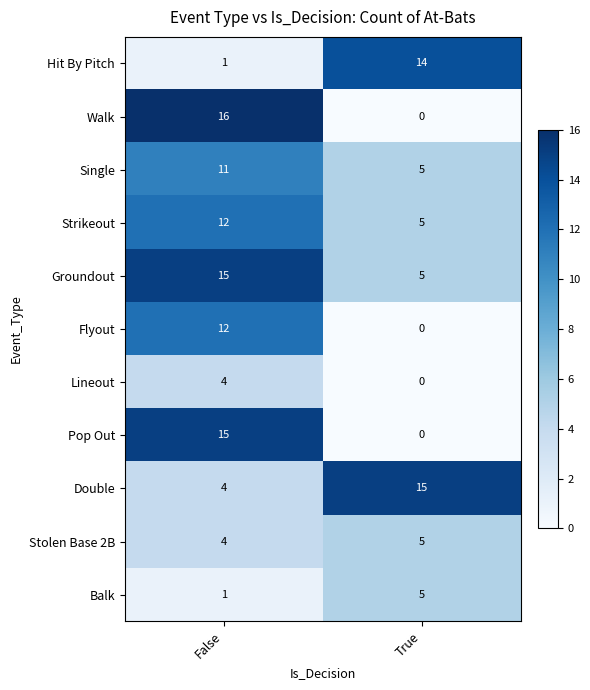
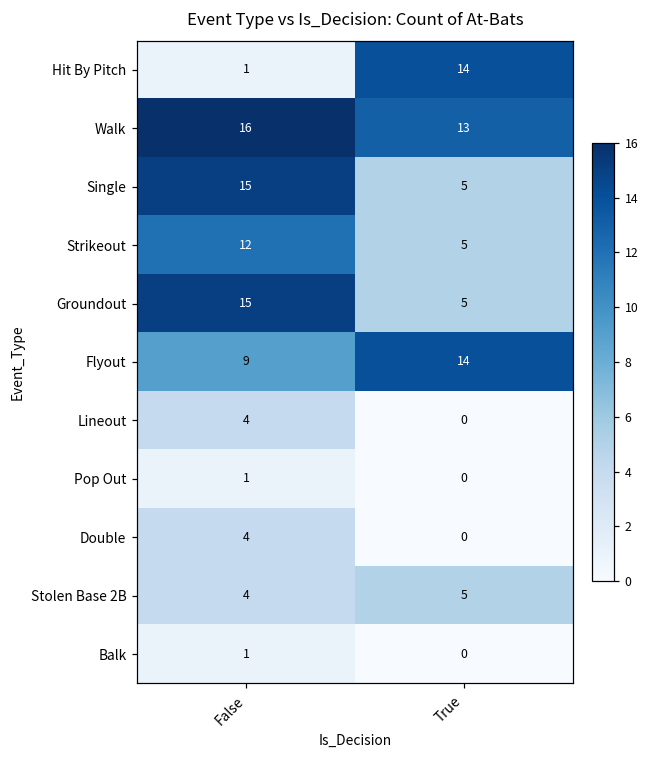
  {
    "Hit By Pitch": {
      "False": 1,
      "True": 14
    },
    "Walk": {
      "False": 16,
-     "True": 0
+     "True": 13
    },
    "Single": {
-     "False": 11,
+     "False": 15,
      "True": 5
    },
    "Strikeout": {
      "False": 12,
      "True": 5
    },
    "Groundout": {
      "False": 15,
      "True": 5
    },
    "Flyout": {
-     "False": 12,
-     "True": 0
+     "False": 9,
+     "True": 14
    },
    "Lineout": {
      "False": 4,
      "True": 0
    },
    "Pop Out": {
-     "False": 15,
+     "False": 1,
      "True": 0
    },
    "Double": {
      "False": 4,
-     "True": 15
+     "True": 0
    },
    "Stolen Base 2B": {
      "False": 4,
      "True": 5
    },
    "Balk": {
      "False": 1,
-     "True": 5
+     "True": 0
    }
  }
